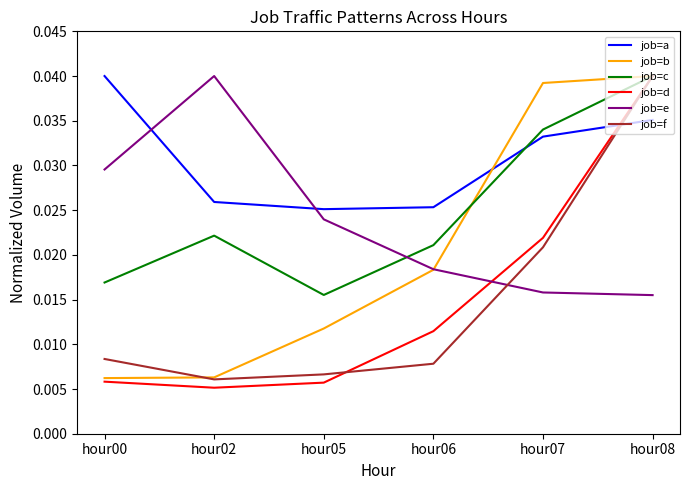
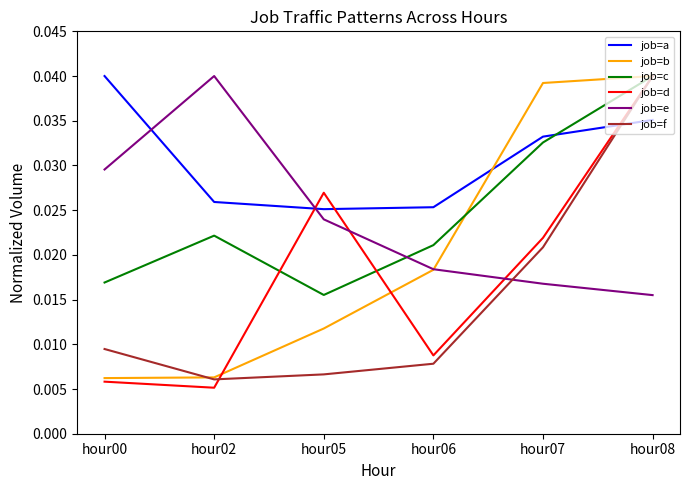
  {
    "job=a": {
      "hour00": 0.040,
      "hour02": 0.026,
      "hour05": 0.025,
      "hour06": 0.025,
      "hour07": 0.033
    },
    "job=b": {
      "hour00": 0.006,
      "hour05": 0.012,
      "hour07": 0.039
    },
    "job=c": {
      "hour00": 0.017,
      "hour02": 0.022,
      "hour05": 0.016,
      "hour06": 0.021,
-     "hour07": 0.034
+     "hour07": 0.033
    },
    "job=d": {
      "hour00": 0.006,
      "hour02": 0.005,
-     "hour05": 0.006,
-     "hour06": 0.011,
+     "hour05": 0.027,
+     "hour06": 0.009,
      "hour07": 0.022
    },
    "job=e": {
      "hour00": 0.030,
      "hour02": 0.040,
      "hour05": 0.024,
-     "hour07": 0.016,
+     "hour07": 0.017,
      "hour08": 0.016
    },
    "job=f": {
-     "hour00": 0.008,
+     "hour00": 0.009,
      "hour05": 0.007,
      "hour06": 0.008,
      "hour07": 0.021
    }
  }
